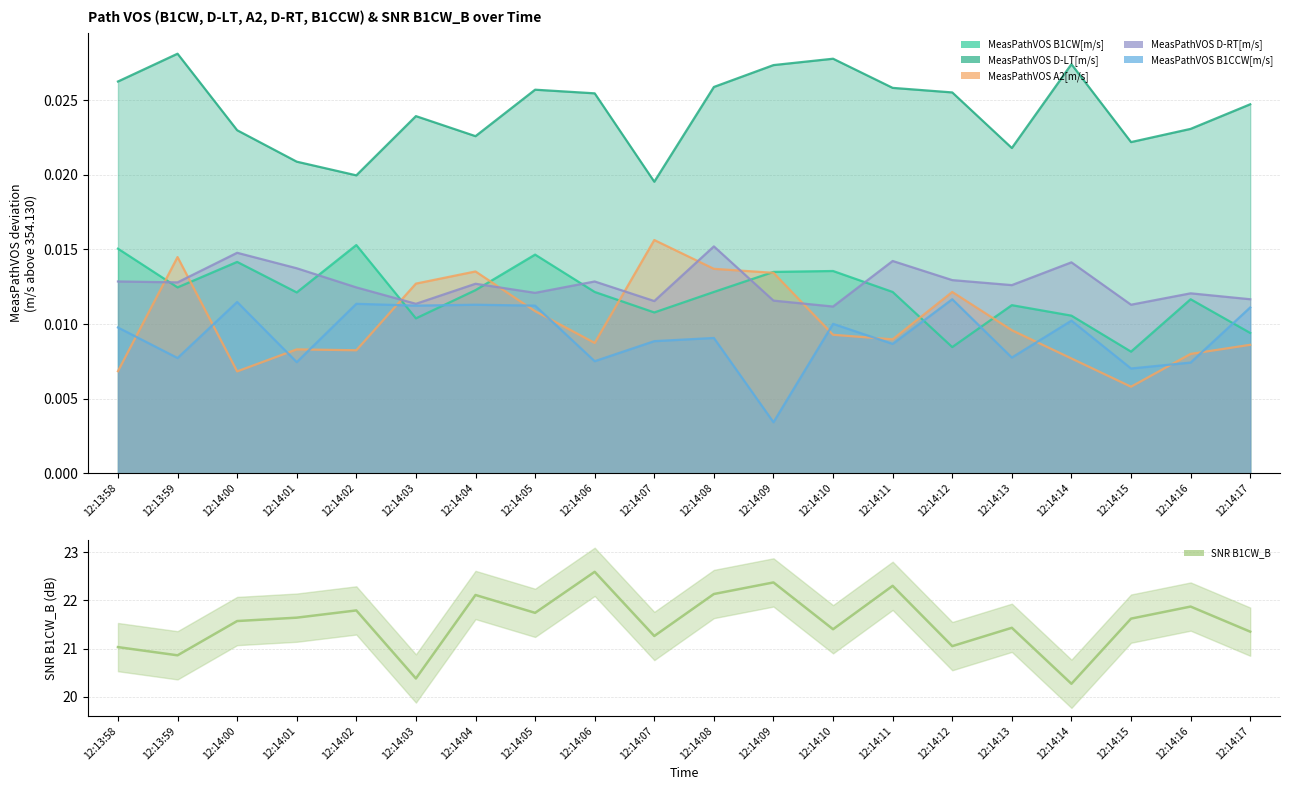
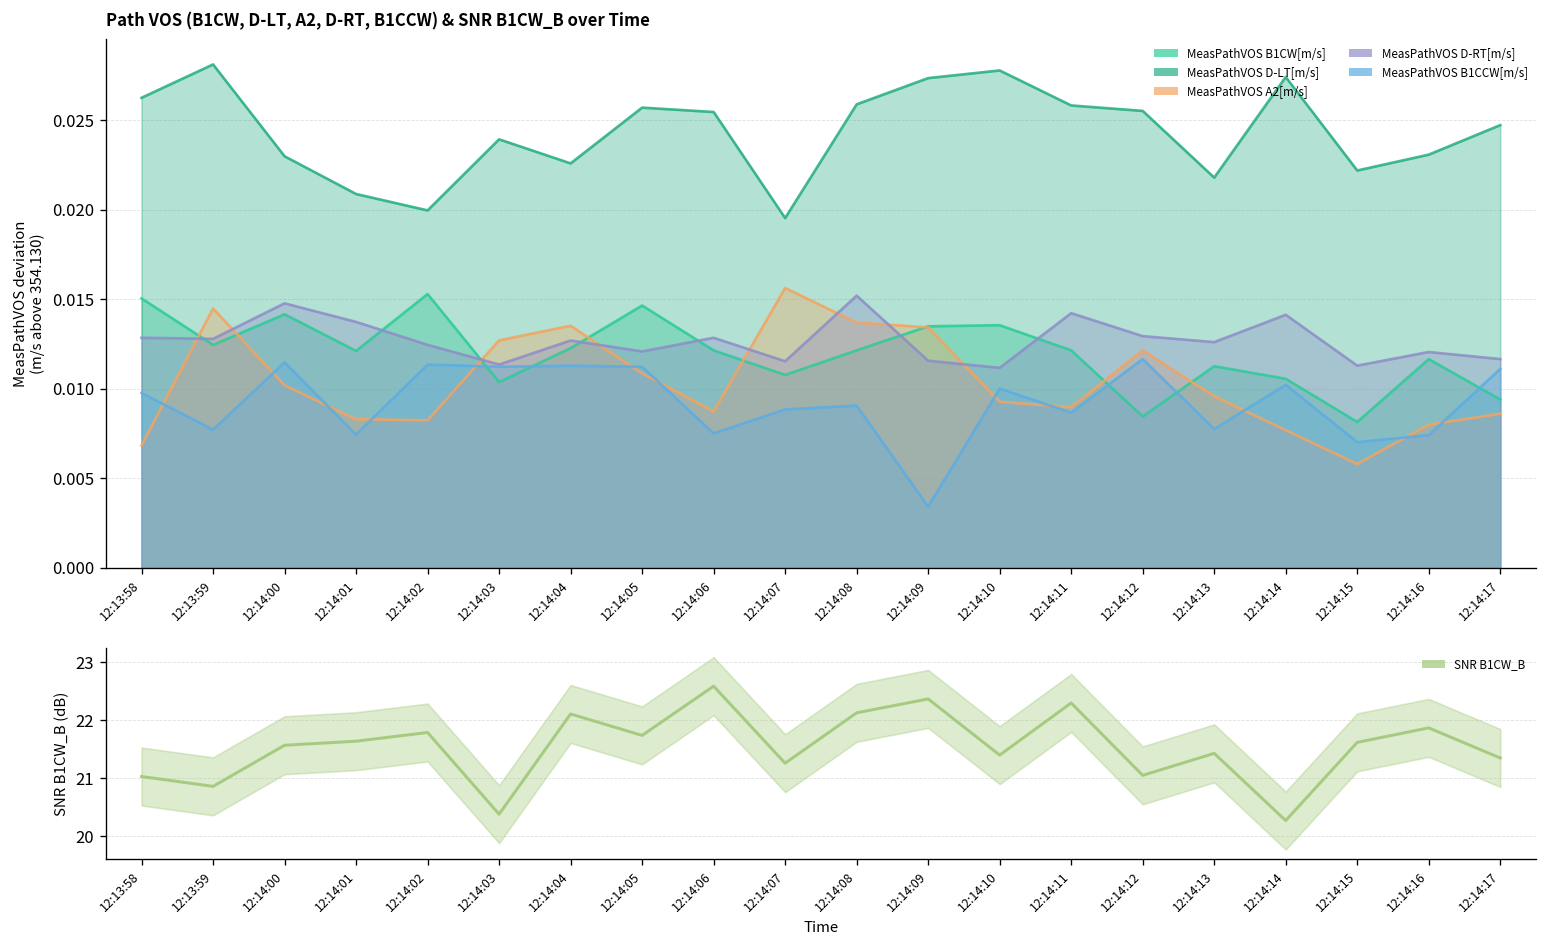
  {
    "Path VOS (B1CW, D-LT, A2, D-RT, B1CCW) & SNR B1CW_B over Time": {
      "MeasPathVOS A2[m/s]": {
        "12:13:58": 0.0068,
        "12:13:59": 0.0145,
-       "12:14:00": 0.0068,
+       "12:14:00": 0.0102,
        "12:14:01": 0.0083,
        "12:14:02": 0.0082,
        "12:14:03": 0.0127,
        "12:14:04": 0.0135,
        "12:14:05": 0.0109,
        "12:14:06": 0.0087,
        "12:14:07": 0.0156,
        "12:14:08": 0.0137,
        "12:14:10": 0.0093,
        "12:14:11": 0.0090,
        "12:14:12": 0.0122,
        "12:14:13": 0.0096,
        "12:14:14": 0.0077,
        "12:14:15": 0.0058,
        "12:14:16": 0.0080,
        "12:14:17": 0.0086
      }
    }
  }
